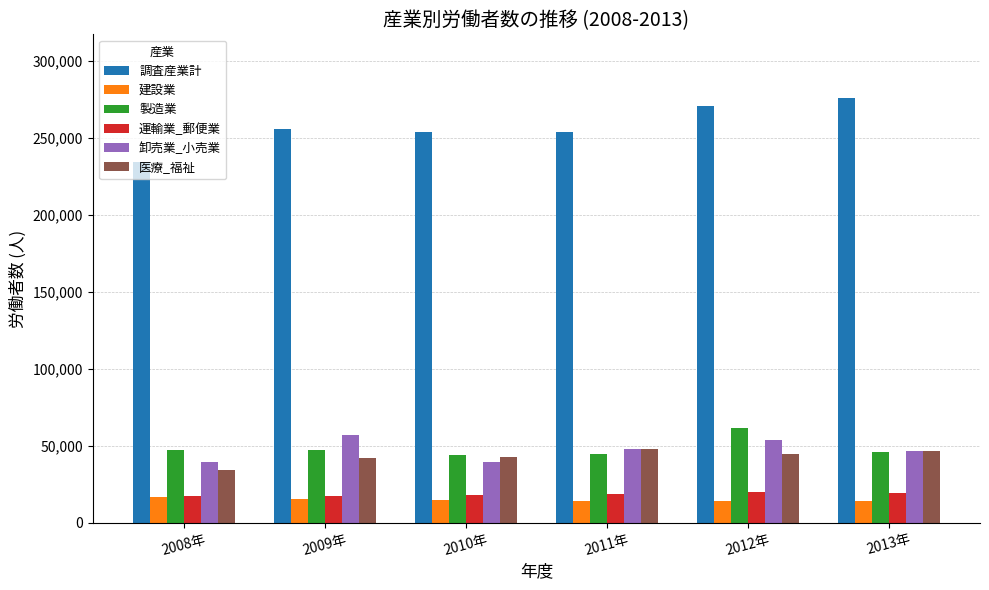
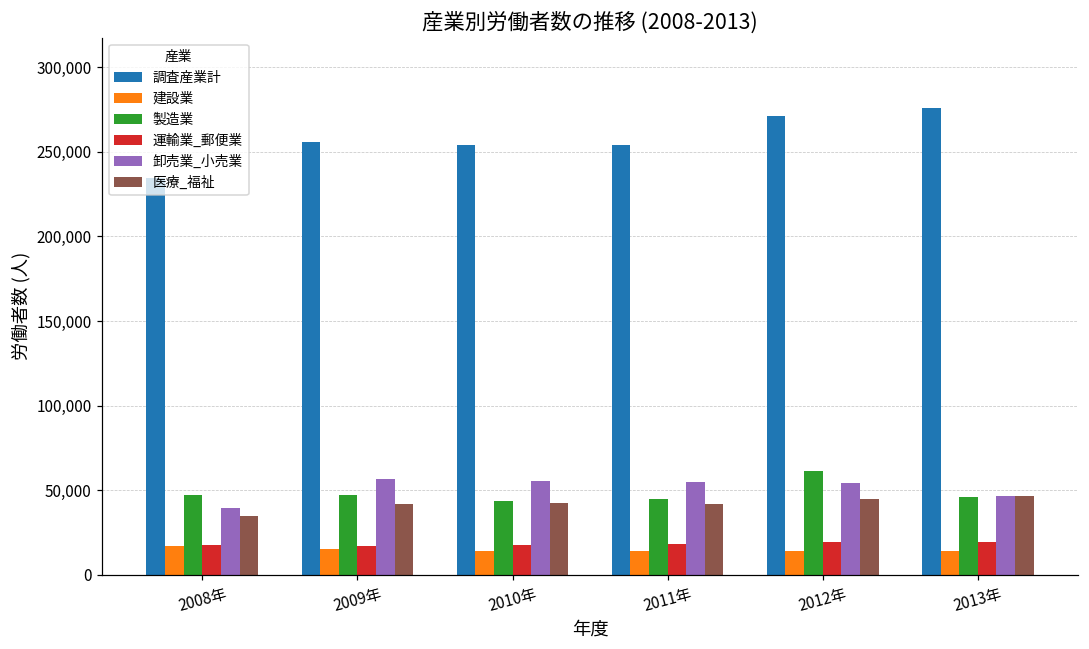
  {
    "調査産業計": {
      "2009年": "256,000",
      "2010年": "254,000",
      "2011年": "254,000",
      "2012年": "271,000",
      "2013年": "276,000"
    },
    "建設業": {
      "2008年": "17,000",
      "2009年": "15,000",
      "2010年": "14,000",
      "2011年": "14,000",
      "2012年": "14,000",
      "2013年": "14,000"
    },
    "製造業": {
      "2008年": "47,000",
      "2009年": "47,000",
      "2010年": "44,000",
      "2011年": "45,000",
      "2012年": "61,000",
      "2013年": "46,000"
    },
    "運輸業_郵便業": {
      "2008年": "18,000",
      "2009年": "17,000",
      "2010年": "18,000",
      "2011年": "18,000",
      "2012年": "20,000",
      "2013年": "20,000"
    },
    "卸売業_小売業": {
      "2008年": "39,000",
      "2009年": "57,000",
-     "2010年": "39,000",
-     "2011年": "48,000",
+     "2010年": "56,000",
+     "2011年": "55,000",
      "2012年": "54,000",
      "2013年": "46,000"
    },
    "医療_福祉": {
      "2008年": "35,000",
      "2009年": "42,000",
      "2010年": "43,000",
-     "2011年": "48,000",
+     "2011年": "42,000",
      "2012年": "45,000",
      "2013年": "47,000"
    }
  }
